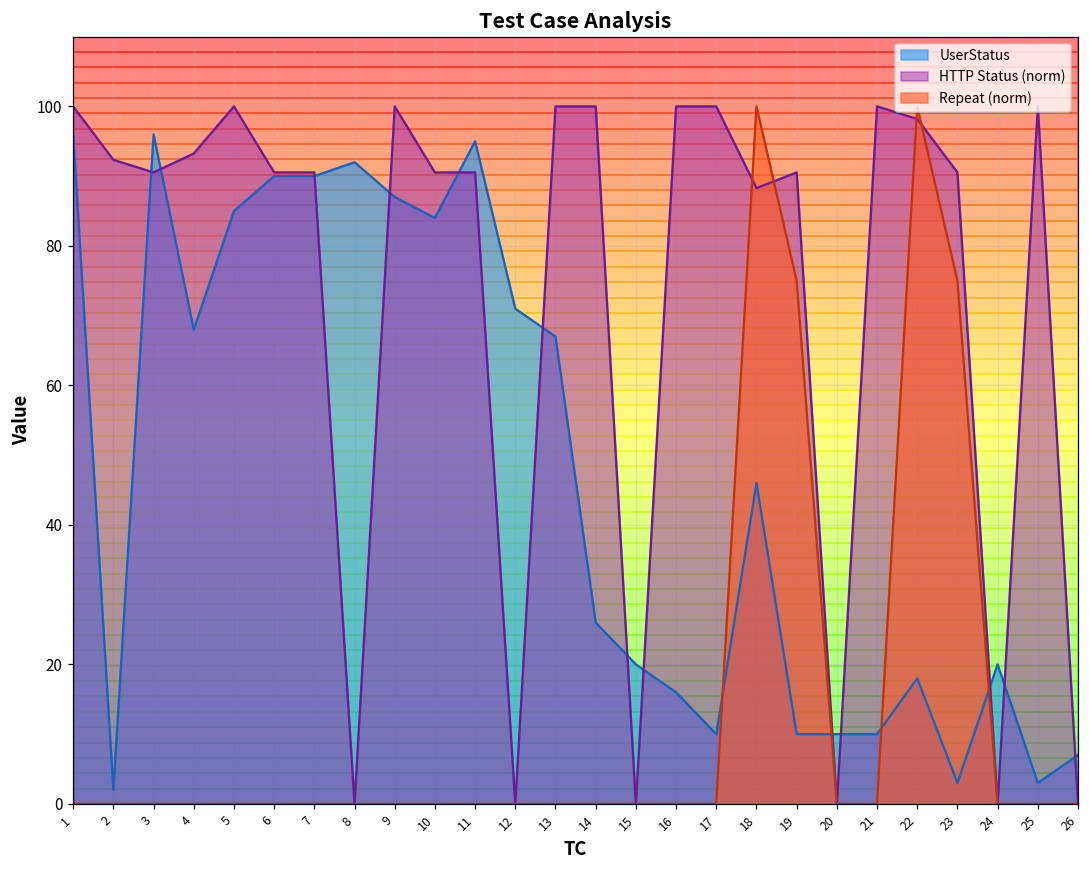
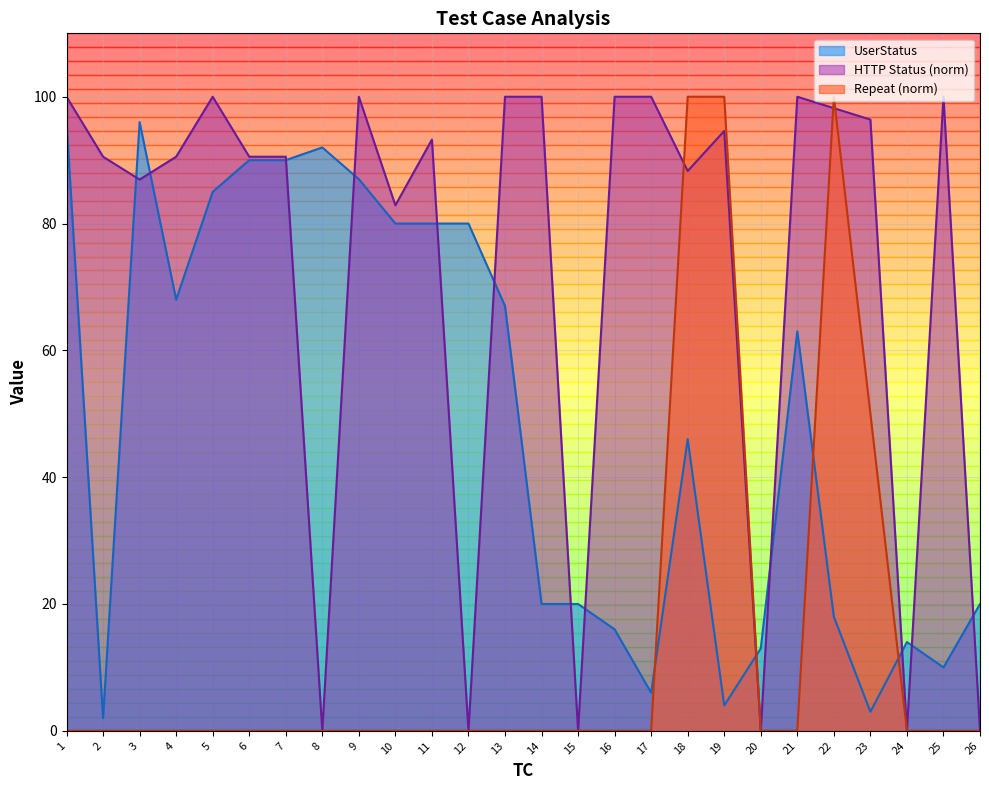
  {
    "UserStatus": {
      "1": 96,
      "2": 2,
      "3": 96,
      "4": 68,
      "5": 85,
      "6": 90,
      "7": 90,
      "8": 92,
      "9": 87,
-     "10": 84,
-     "11": 95,
-     "12": 71,
+     "10": 80,
+     "11": 80,
+     "12": 80,
      "13": 67,
-     "14": 26,
+     "14": 20,
      "15": 20,
      "16": 16,
-     "17": 10,
+     "17": 6,
      "18": 46,
-     "19": 10,
-     "20": 10,
-     "21": 10,
+     "19": 4,
+     "20": 13,
+     "21": 63,
      "22": 18,
      "23": 3,
-     "24": 20,
-     "25": 3,
-     "26": 7
+     "24": 14,
+     "25": 10,
+     "26": 20
    },
    "HTTP Status (norm)": {
      "1": 100,
-     "2": 92,
-     "3": 91,
-     "4": 93,
+     "2": 91,
+     "3": 87,
+     "4": 91,
      "5": 100,
      "6": 91,
      "7": 91,
      "9": 100,
-     "10": 91,
-     "11": 91,
+     "10": 83,
+     "11": 93,
      "13": 100,
      "14": 100,
      "16": 100,
      "17": 100,
      "18": 88,
-     "19": 91,
+     "19": 95,
      "21": 100,
      "22": 98,
-     "23": 91
+     "23": 96
    },
    "Repeat (norm)": {
      "1": 0,
      "2": 0,
      "3": 0,
      "4": 0,
      "5": 0,
      "6": 0,
      "7": 0,
      "9": 0,
      "10": 0,
      "11": 0,
      "13": 0,
      "14": 0,
      "16": 0,
      "17": 0,
      "18": 100,
-     "19": 75,
+     "19": 100,
      "21": 0,
-     "23": 75,
+     "23": 50,
      "25": 0
    }
  }
